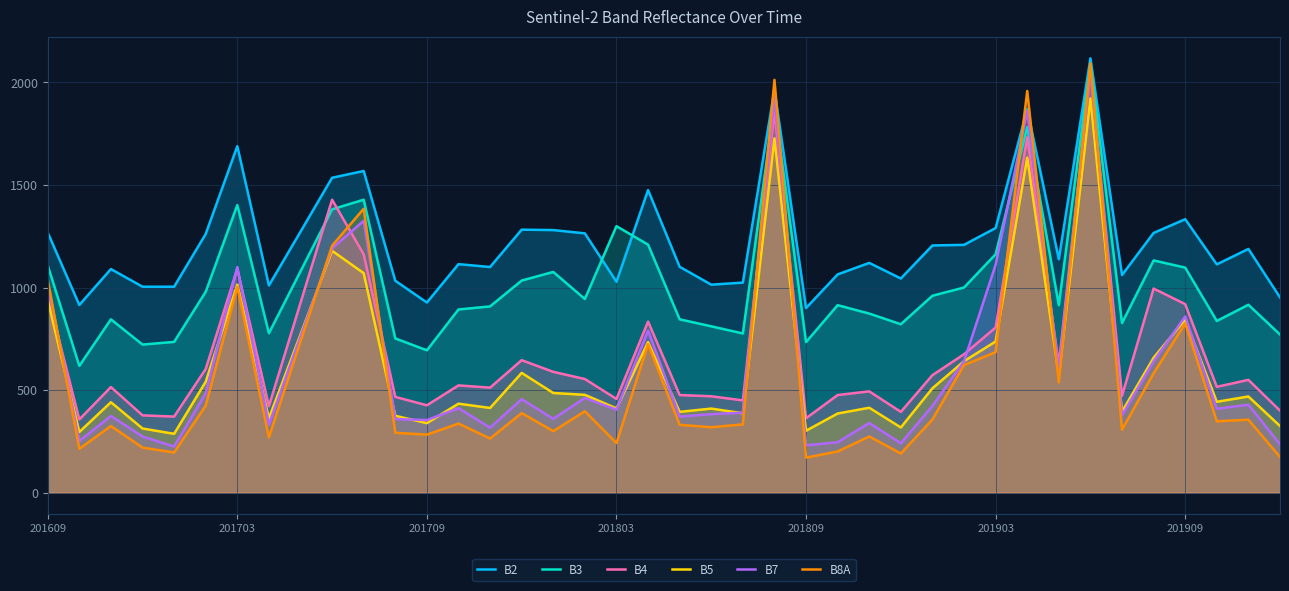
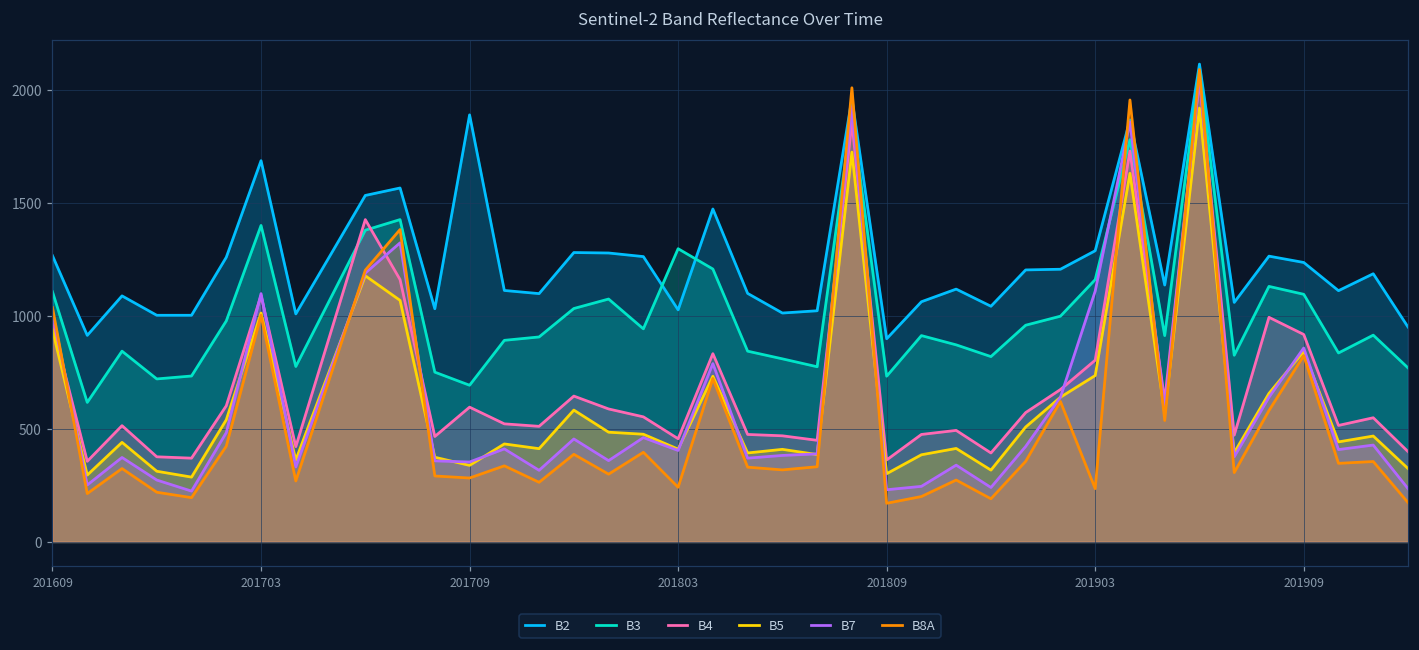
  {
    "B2": {
      "201609": 1270,
      "201703": 1690,
-     "201709": 930,
+     "201709": 1890,
      "201803": 1030,
      "201809": 900,
      "201903": 1290,
-     "201909": 1330
+     "201909": 1240
    },
    "B3": {
      "201609": 1110,
      "201703": 1400,
      "201709": 690,
      "201803": 1300,
      "201809": 730,
      "201903": 1160,
      "201909": 1100
    },
    "B4": {
      "201609": 960,
-     "201709": 430,
+     "201709": 600,
      "201803": 460,
      "201809": 360,
      "201903": 810,
      "201909": 920
    },
    "B5": {
      "201609": 940,
      "201709": 340,
      "201809": 300,
      "201903": 740,
      "201909": 840
    },
    "B7": {
      "201609": 1020,
      "201709": 350,
      "201809": 230,
      "201903": 1110,
      "201909": 860
    },
    "B8A": {
      "201609": 1040,
      "201709": 280,
      "201803": 240,
      "201809": 170,
-     "201903": 690,
+     "201903": 240,
      "201909": 830
    }
  }
